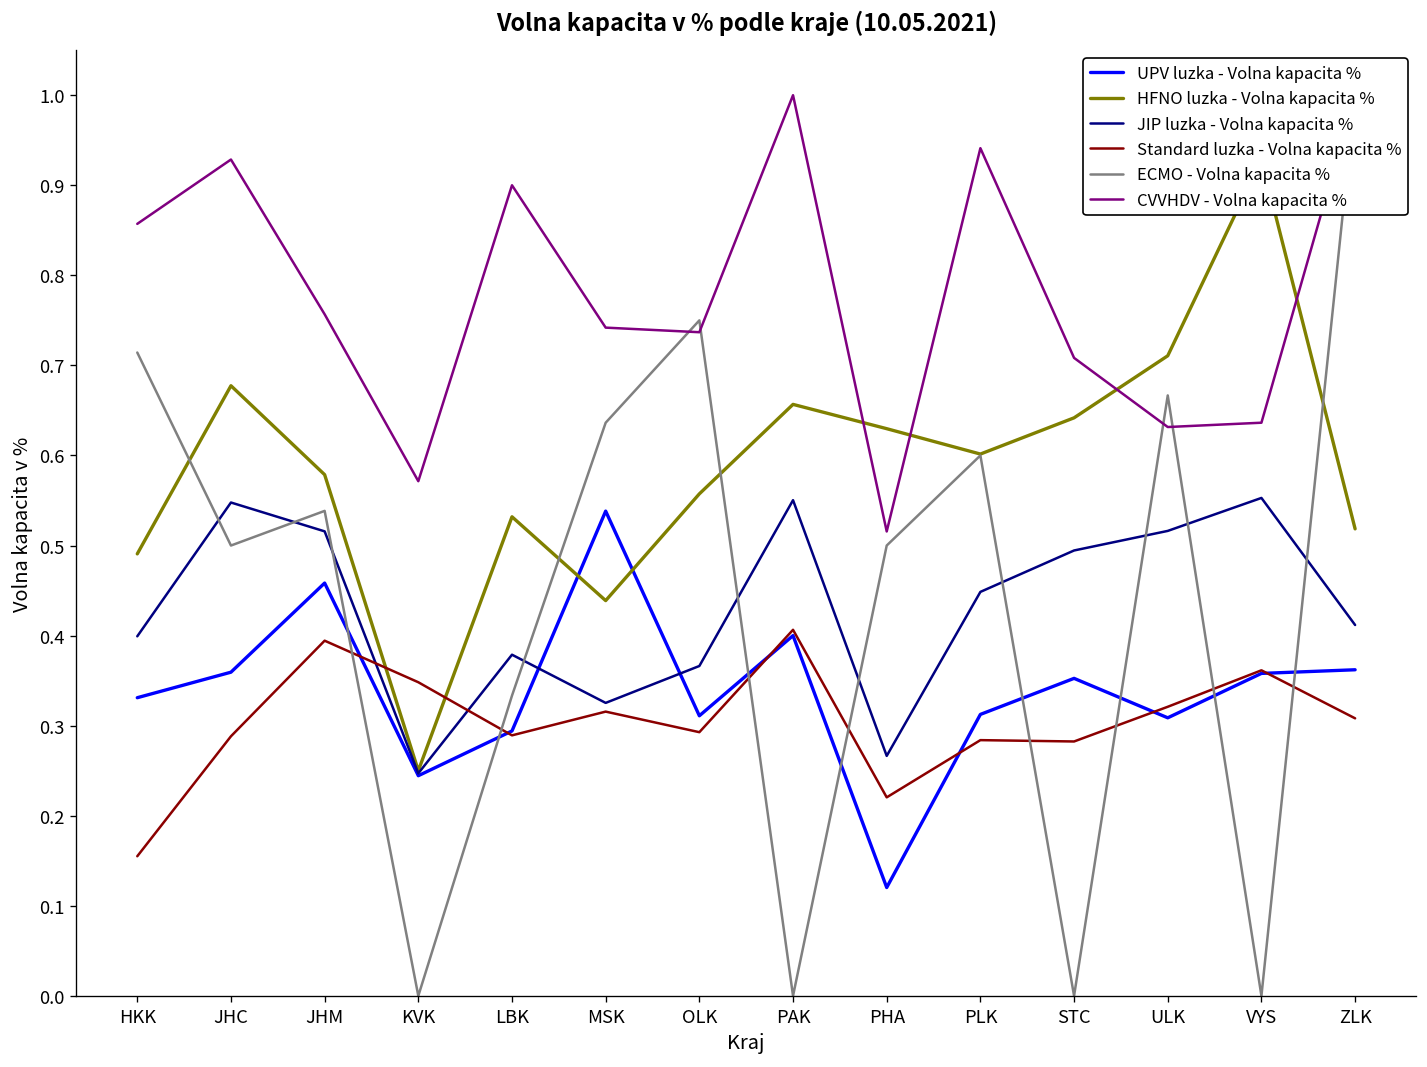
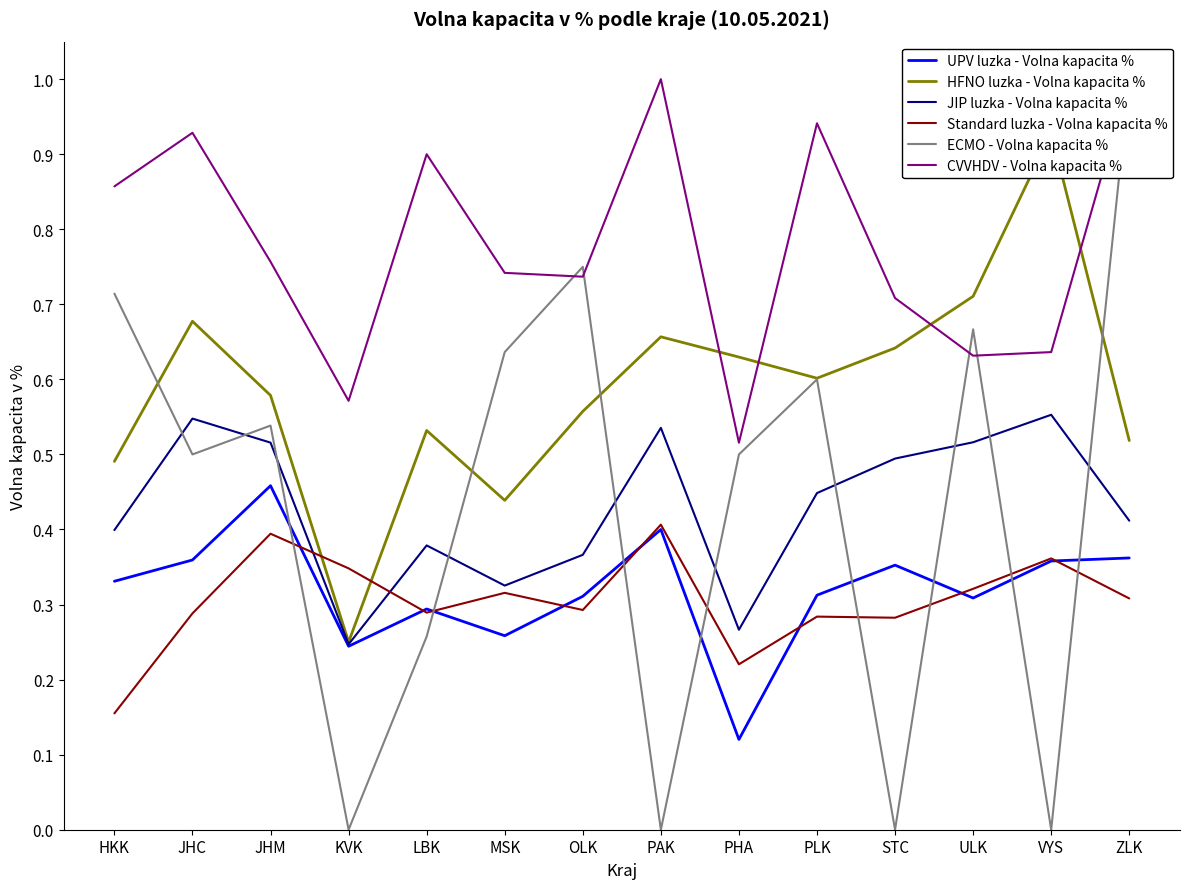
  {
    "UPV luzka - Volna kapacita %": {
      "HKK": 0.33,
      "JHC": 0.36,
      "JHM": 0.46,
      "LBK": 0.29,
-     "MSK": 0.54,
+     "MSK": 0.26,
      "OLK": 0.31,
      "PAK": 0.40,
      "PHA": 0.12,
      "PLK": 0.31,
      "STC": 0.35,
      "ULK": 0.31,
      "VYS": 0.36,
      "ZLK": 0.36
    },
    "HFNO luzka - Volna kapacita %": {
      "HKK": 0.49,
      "JHC": 0.68,
      "JHM": 0.58,
      "LBK": 0.53,
      "MSK": 0.44,
      "OLK": 0.56,
      "PAK": 0.66,
      "PHA": 0.63,
      "STC": 0.64,
      "ULK": 0.71,
      "ZLK": 0.52
    },
    "JIP luzka - Volna kapacita %": {
      "HKK": 0.40,
      "JHC": 0.55,
      "JHM": 0.52,
      "LBK": 0.38,
      "MSK": 0.33,
      "OLK": 0.37,
-     "PAK": 0.55,
+     "PAK": 0.54,
      "PHA": 0.27,
      "PLK": 0.45,
      "STC": 0.49,
      "ULK": 0.52,
      "VYS": 0.55,
      "ZLK": 0.41
    },
    "Standard luzka - Volna kapacita %": {
      "HKK": 0.16,
      "JHC": 0.29,
      "JHM": 0.39,
      "KVK": 0.35,
      "LBK": 0.29,
      "MSK": 0.32,
      "OLK": 0.29,
      "PAK": 0.41,
      "PHA": 0.22,
      "PLK": 0.28,
      "STC": 0.28,
      "ULK": 0.32,
      "VYS": 0.36,
      "ZLK": 0.31
    },
    "ECMO - Volna kapacita %": {
      "HKK": 0.71,
      "JHC": 0.50,
      "JHM": 0.54,
      "KVK": 0.00,
-     "LBK": 0.33,
+     "LBK": 0.26,
      "MSK": 0.64,
      "OLK": 0.75,
      "PAK": 0.00,
      "PHA": 0.50,
      "STC": 0.00,
      "ULK": 0.67,
      "VYS": 0.00
    },
    "CVVHDV - Volna kapacita %": {
      "HKK": 0.86,
      "JHC": 0.93,
      "JHM": 0.76,
      "KVK": 0.57,
      "LBK": 0.90,
      "MSK": 0.74,
      "OLK": 0.74,
      "PAK": 1.00,
      "PHA": 0.52,
      "PLK": 0.94,
      "STC": 0.71,
      "ULK": 0.63,
      "VYS": 0.64
    }
  }
